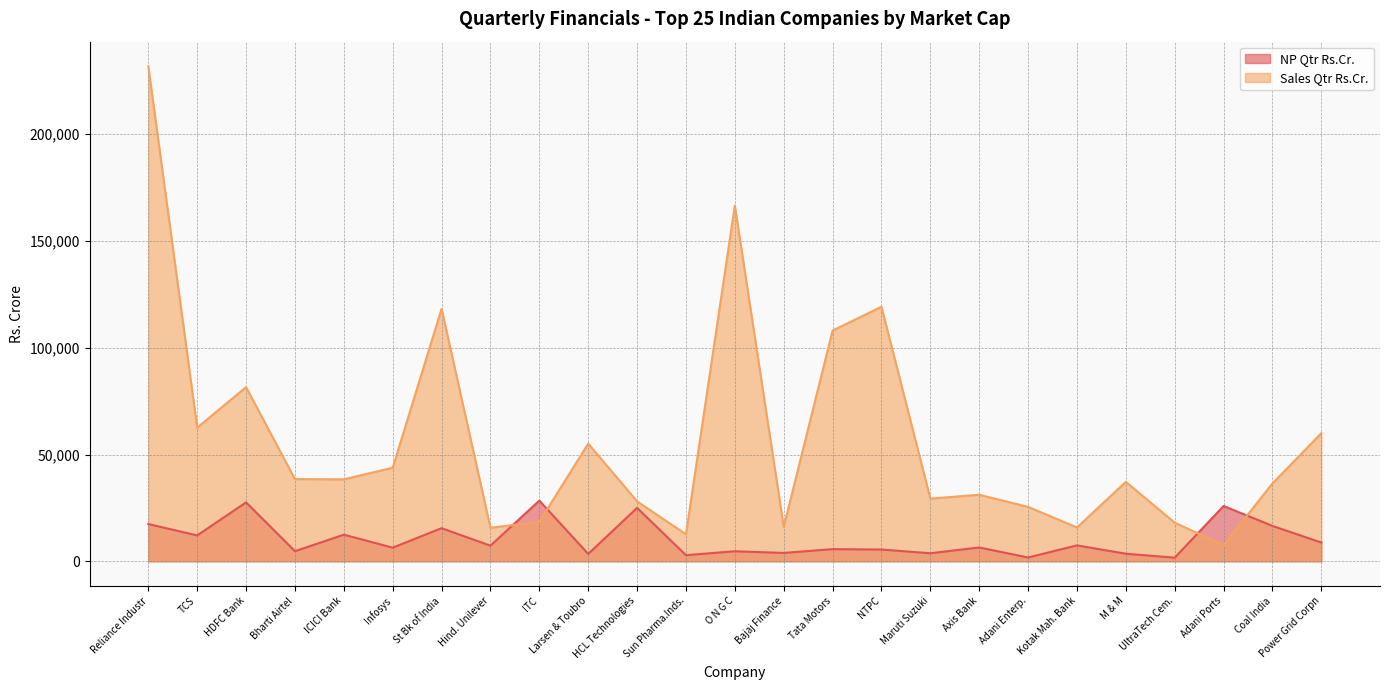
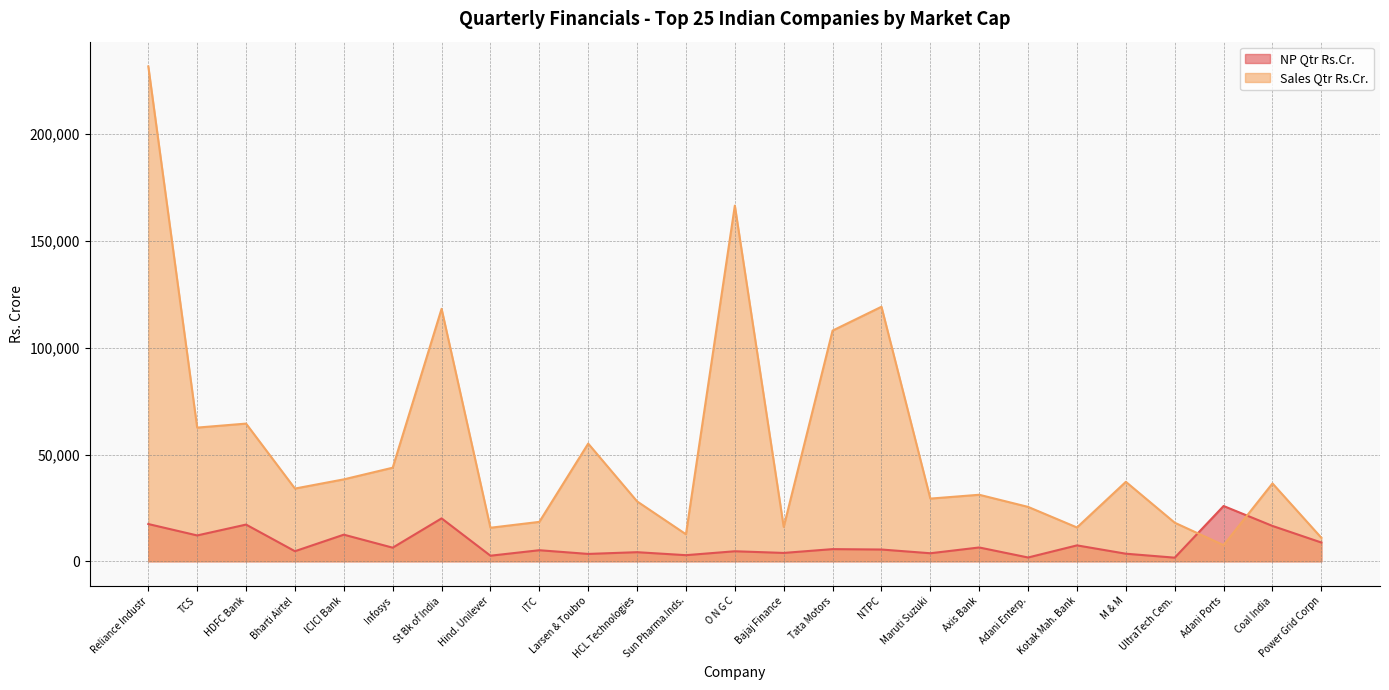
  {
    "NP Qtr Rs.Cr.": {
      "Reliance Industr": "17,000",
      "TCS": "12,000",
-     "HDFC Bank": "28,000",
+     "HDFC Bank": "17,000",
      "Bharti Airtel": "5,000",
      "ICICI Bank": "12,000",
      "Infosys": "6,000",
-     "St Bk of India": "16,000",
-     "Hind. Unilever": "7,000",
-     "ITC": "28,000",
+     "St Bk of India": "20,000",
+     "Hind. Unilever": "3,000",
+     "ITC": "5,000",
      "Larsen & Toubro": "3,000",
-     "HCL Technologies": "25,000",
+     "HCL Technologies": "4,000",
      "Sun Pharma.Inds.": "3,000",
      "O N G C": "5,000",
      "Bajaj Finance": "4,000",
      "Tata Motors": "6,000",
      "NTPC": "6,000",
      "Maruti Suzuki": "4,000",
      "Axis Bank": "6,000",
      "Adani Enterp.": "2,000",
      "Kotak Mah. Bank": "7,000",
      "M & M": "4,000",
      "UltraTech Cem.": "2,000",
      "Adani Ports": "26,000",
      "Coal India": "17,000",
      "Power Grid Corpn": "9,000"
    },
    "Sales Qtr Rs.Cr.": {
      "Reliance Industr": "232,000",
      "TCS": "63,000",
-     "HDFC Bank": "82,000",
-     "Bharti Airtel": "39,000",
+     "HDFC Bank": "64,000",
+     "Bharti Airtel": "34,000",
      "ICICI Bank": "38,000",
      "Infosys": "44,000",
      "St Bk of India": "118,000",
      "Hind. Unilever": "16,000",
      "ITC": "18,000",
      "Larsen & Toubro": "55,000",
      "HCL Technologies": "28,000",
      "Sun Pharma.Inds.": "13,000",
      "O N G C": "167,000",
      "Bajaj Finance": "16,000",
      "Tata Motors": "108,000",
      "NTPC": "119,000",
      "Maruti Suzuki": "29,000",
      "Axis Bank": "31,000",
      "Adani Enterp.": "25,000",
      "Kotak Mah. Bank": "16,000",
      "M & M": "37,000",
      "UltraTech Cem.": "18,000",
      "Adani Ports": "8,000",
      "Coal India": "36,000",
-     "Power Grid Corpn": "60,000"
+     "Power Grid Corpn": "11,000"
    }
  }
